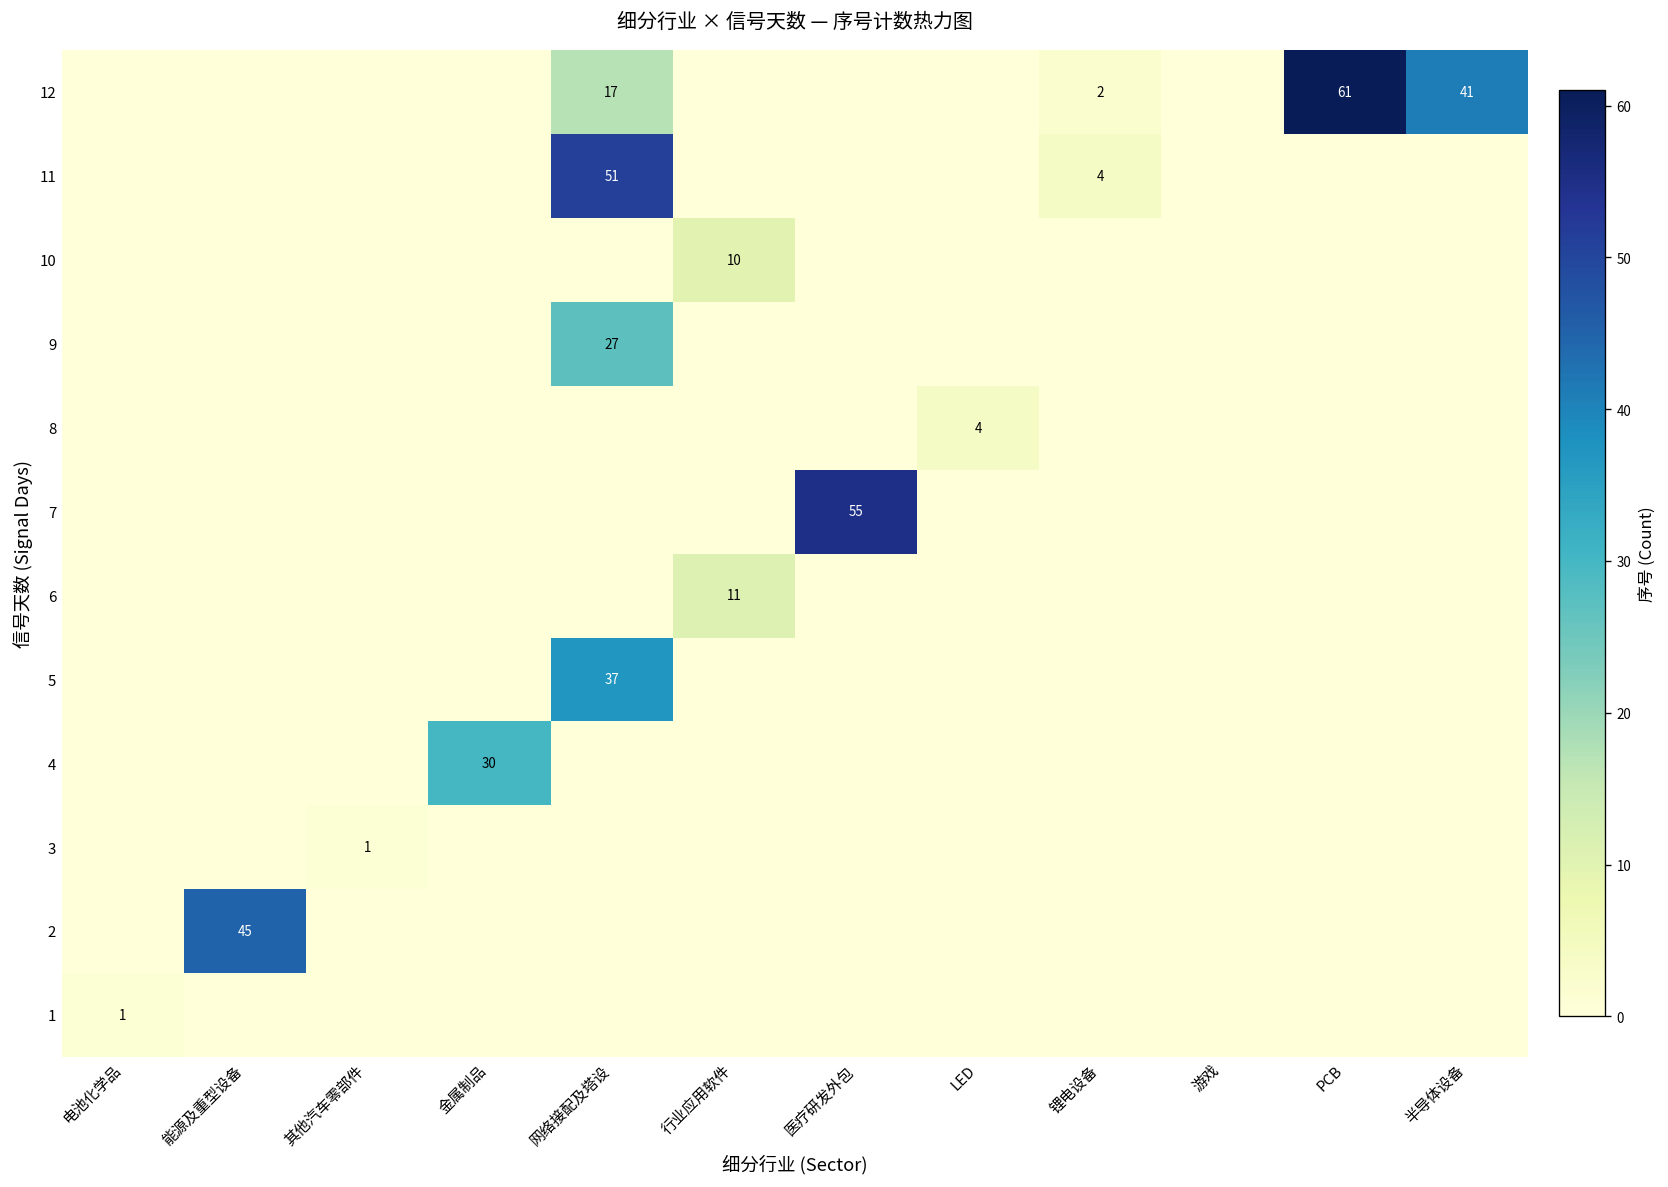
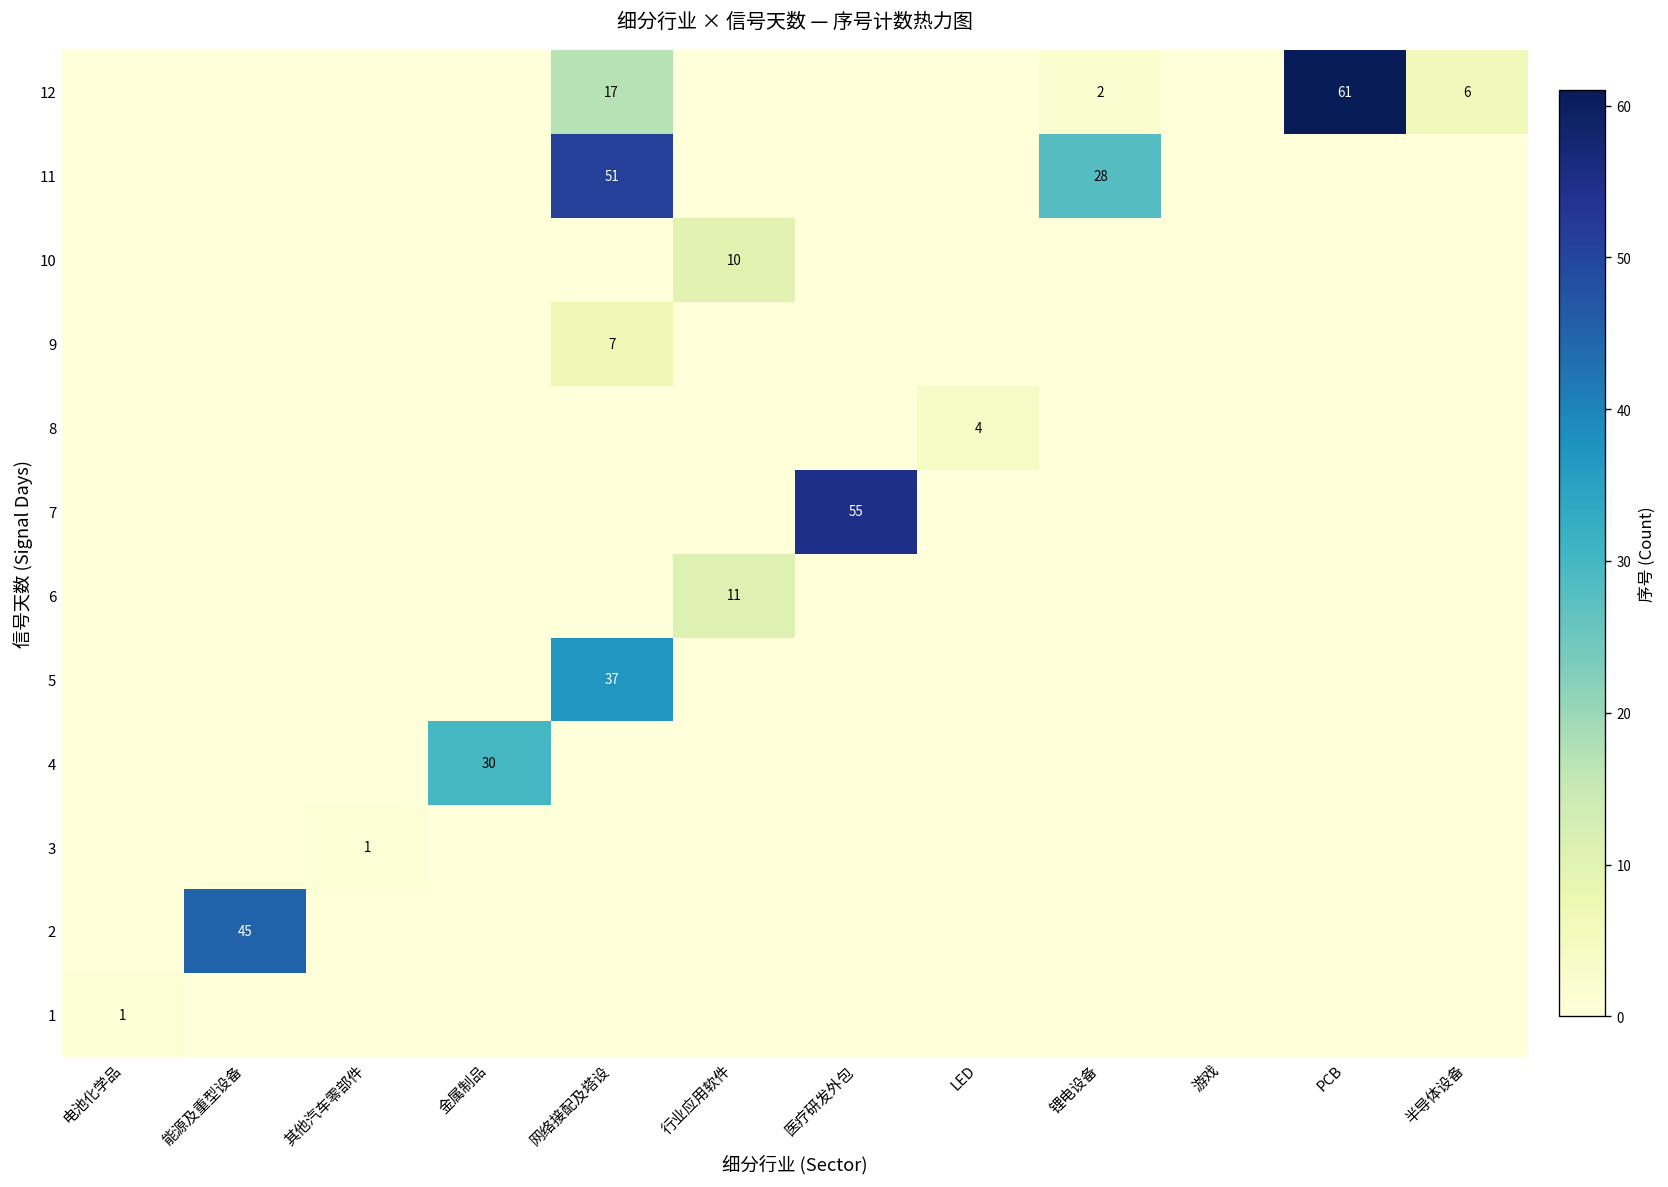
  {
    "12": {
      "网络接配及塔设": 17,
      "锂电设备": 2,
      "PCB": 61,
-     "半导体设备": 41
+     "半导体设备": 6
    },
    "11": {
      "网络接配及塔设": 51,
-     "锂电设备": 4
+     "锂电设备": 28
    },
    "10": {
      "行业应用软件": 10
    },
    "9": {
-     "网络接配及塔设": 27
+     "网络接配及塔设": 7
    },
    "8": {
      "LED": 4
    },
    "7": {
      "医疗研发外包": 55
    },
    "6": {
      "行业应用软件": 11
    },
    "5": {
      "网络接配及塔设": 37
    },
    "4": {
      "金属制品": 30
    },
    "3": {
      "其他汽车零部件": 1
    },
    "2": {
      "能源及重型设备": 45
    },
    "1": {
      "电池化学品": 1
    }
  }
